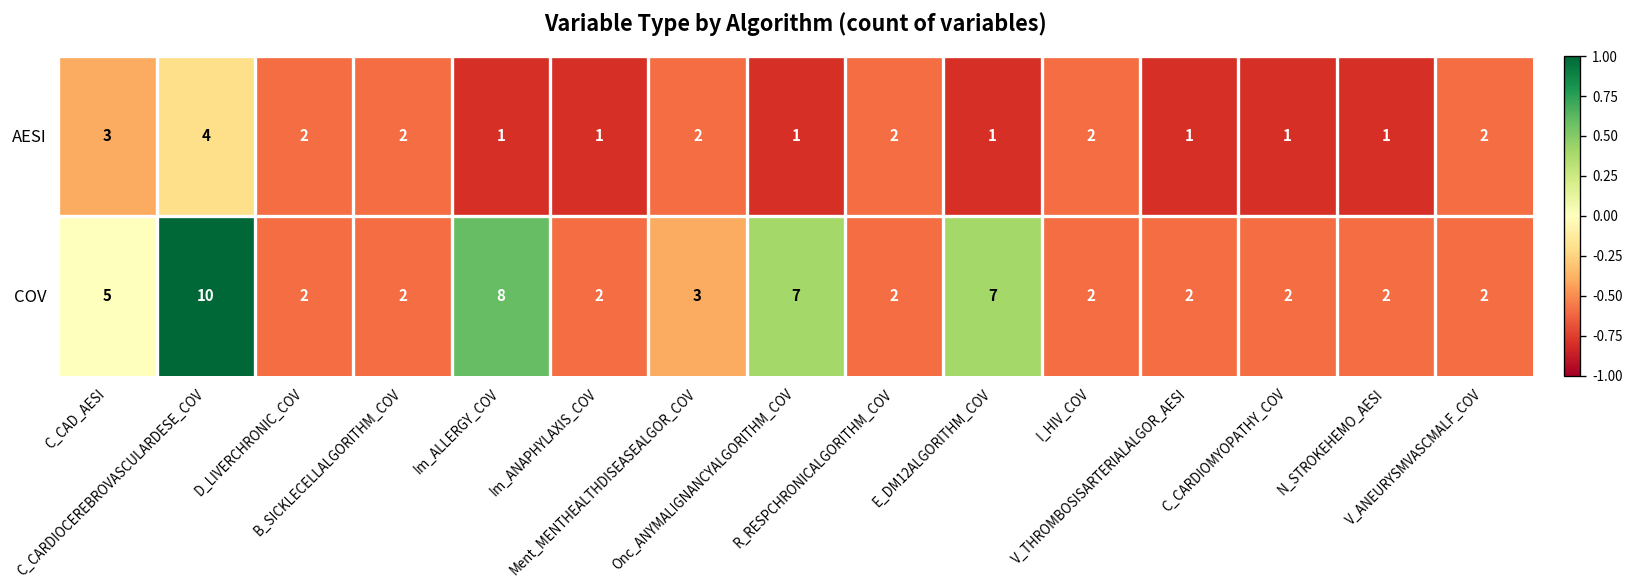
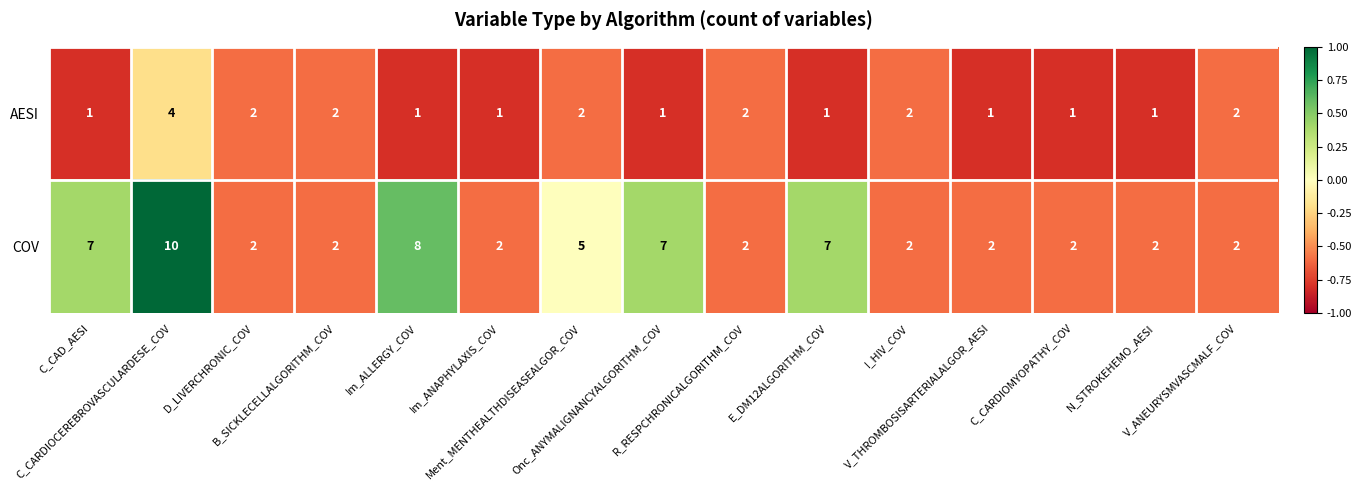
  {
    "AESI": {
-     "C_CAD_AESI": 3,
+     "C_CAD_AESI": 1,
      "C_CARDIOCEREBROVASCULARDESE_COV": 4,
      "D_LIVERCHRONIC_COV": 2,
      "B_SICKLECELLALGORITHM_COV": 2,
      "Im_ALLERGY_COV": 1,
      "Im_ANAPHYLAXIS_COV": 1,
      "Ment_MENTHEALTHDISEASEALGOR_COV": 2,
      "Onc_ANYMALIGNANCYALGORITHM_COV": 1,
      "R_RESPCHRONICALGORITHM_COV": 2,
      "E_DM12ALGORITHM_COV": 1,
      "I_HIV_COV": 2,
      "V_THROMBOSISARTERIALALGOR_AESI": 1,
      "C_CARDIOMYOPATHY_COV": 1,
      "N_STROKEHEMO_AESI": 1,
      "V_ANEURYSMVASCMALF_COV": 2
    },
    "COV": {
-     "C_CAD_AESI": 5,
+     "C_CAD_AESI": 7,
      "C_CARDIOCEREBROVASCULARDESE_COV": 10,
      "D_LIVERCHRONIC_COV": 2,
      "B_SICKLECELLALGORITHM_COV": 2,
      "Im_ALLERGY_COV": 8,
      "Im_ANAPHYLAXIS_COV": 2,
-     "Ment_MENTHEALTHDISEASEALGOR_COV": 3,
+     "Ment_MENTHEALTHDISEASEALGOR_COV": 5,
      "Onc_ANYMALIGNANCYALGORITHM_COV": 7,
      "R_RESPCHRONICALGORITHM_COV": 2,
      "E_DM12ALGORITHM_COV": 7,
      "I_HIV_COV": 2,
      "V_THROMBOSISARTERIALALGOR_AESI": 2,
      "C_CARDIOMYOPATHY_COV": 2,
      "N_STROKEHEMO_AESI": 2,
      "V_ANEURYSMVASCMALF_COV": 2
    }
  }
